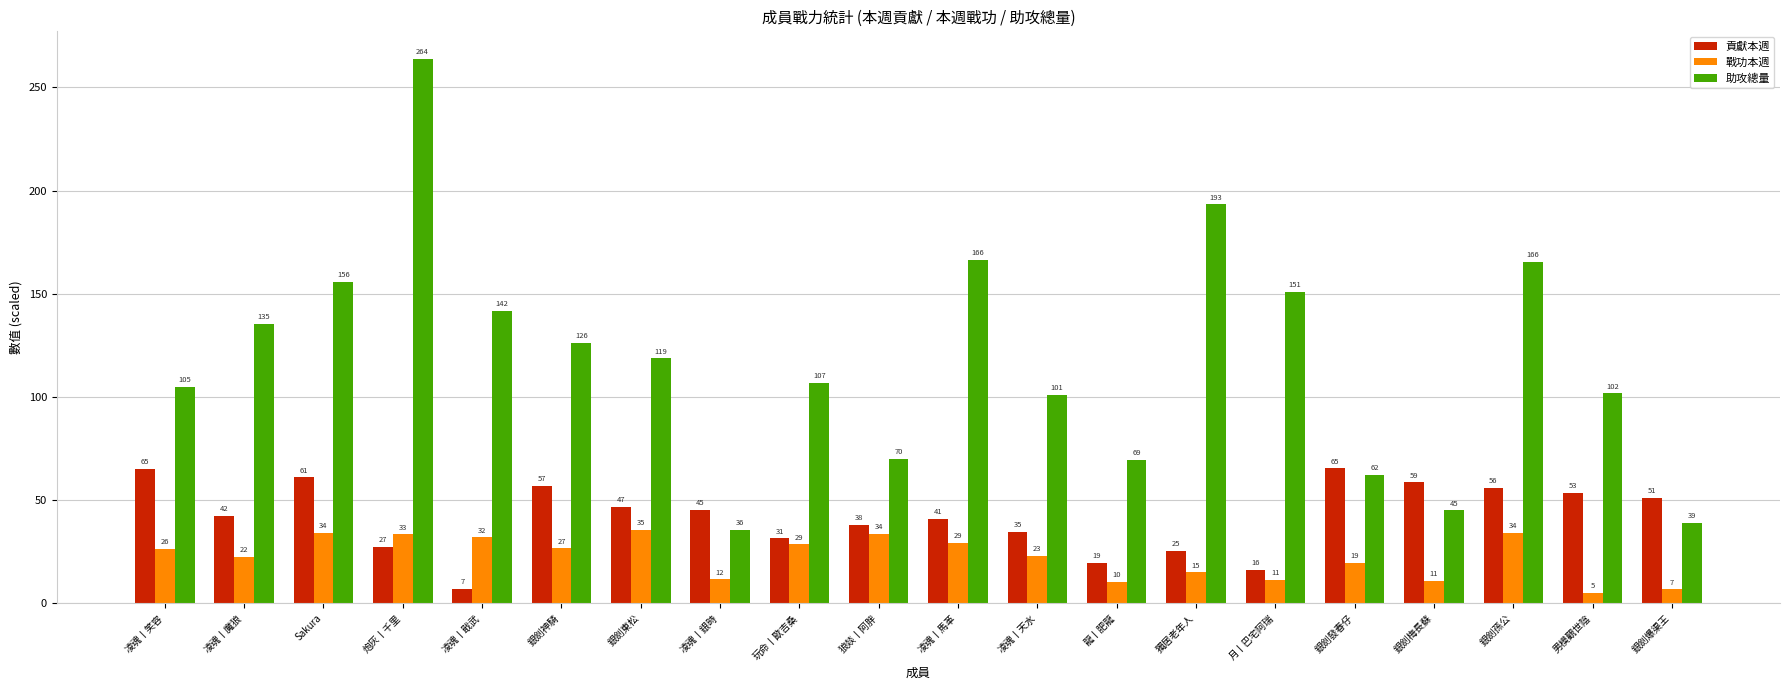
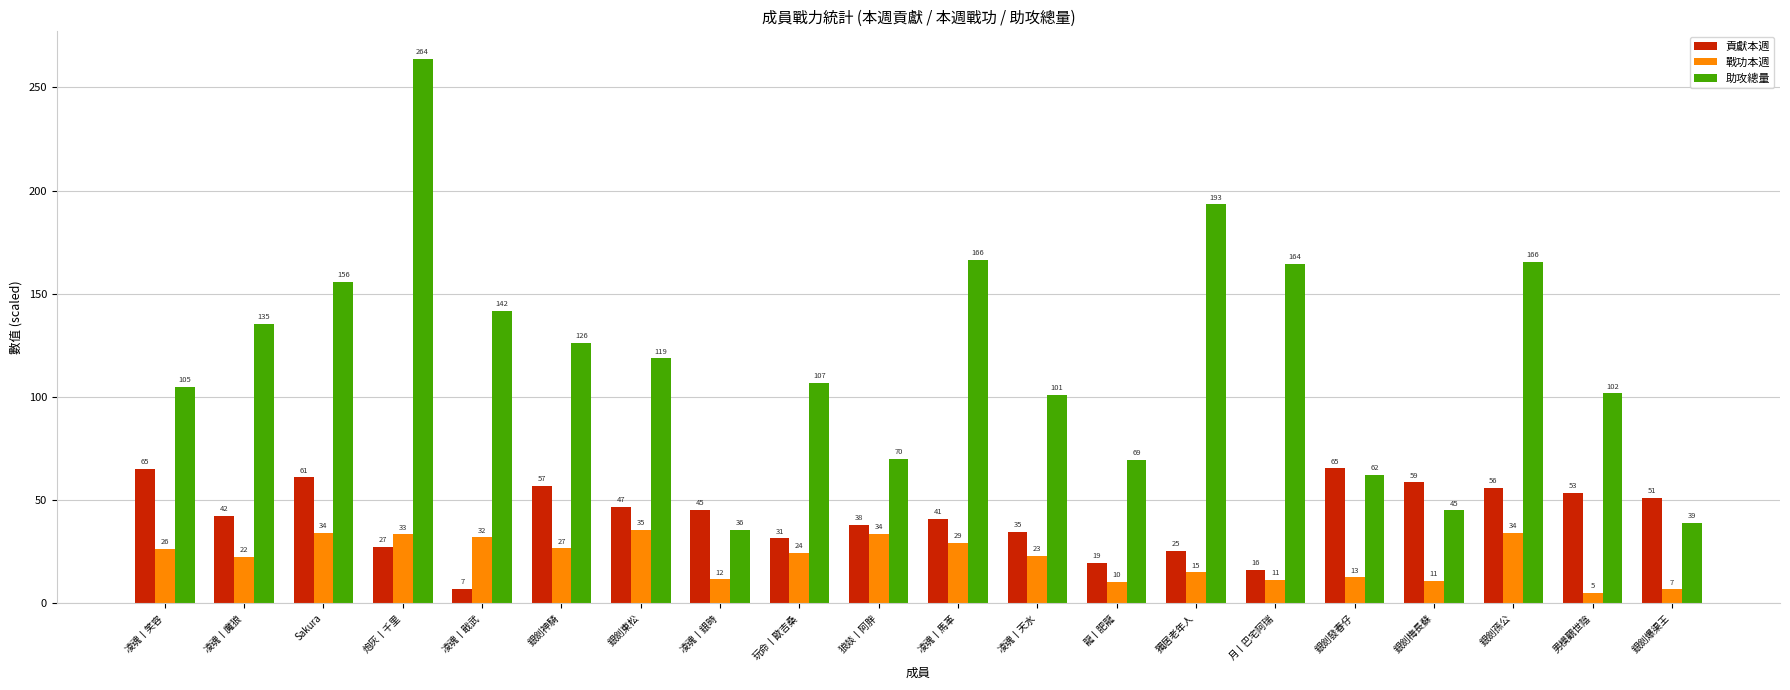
  {
    "貢獻本週": {
      "凌魂丨笑容": 65,
      "凌魂丨魔狼": 42,
      "Sakura": 61,
      "炮灰丨千里": 27,
      "凌魂丨戢武": 7,
      "銀劍神騎": 57,
      "銀劍東松": 47,
      "凌魂丨銀時": 45,
      "玩命丨歐吉桑": 31,
      "狼燚丨阿胖": 38,
      "凌魂丨馬革": 41,
      "凌魂丨天水": 35,
      "龍丨肥龍": 19,
      "獨居老年人": 25,
      "月丨巴宅阿瑞": 16,
      "銀劍發春仔": 65,
      "銀劍梅長蘇": 59,
      "銀劍孫公": 56,
      "男模觀世陰": 53,
      "銀劍爆渠王": 51
    },
    "戰功本週": {
      "凌魂丨笑容": 26,
      "凌魂丨魔狼": 22,
      "Sakura": 34,
      "炮灰丨千里": 33,
      "凌魂丨戢武": 32,
      "銀劍神騎": 27,
      "銀劍東松": 35,
      "凌魂丨銀時": 12,
-     "玩命丨歐吉桑": 29,
+     "玩命丨歐吉桑": 24,
      "狼燚丨阿胖": 34,
      "凌魂丨馬革": 29,
      "凌魂丨天水": 23,
      "龍丨肥龍": 10,
      "獨居老年人": 15,
      "月丨巴宅阿瑞": 11,
-     "銀劍發春仔": 19,
+     "銀劍發春仔": 13,
      "銀劍梅長蘇": 11,
      "銀劍孫公": 34,
      "男模觀世陰": 5,
      "銀劍爆渠王": 7
    },
    "助攻總量": {
      "凌魂丨笑容": 105,
      "凌魂丨魔狼": 135,
      "Sakura": 156,
      "炮灰丨千里": 264,
      "凌魂丨戢武": 142,
      "銀劍神騎": 126,
      "銀劍東松": 119,
      "凌魂丨銀時": 36,
      "玩命丨歐吉桑": 107,
      "狼燚丨阿胖": 70,
      "凌魂丨馬革": 166,
      "凌魂丨天水": 101,
      "龍丨肥龍": 69,
      "獨居老年人": 193,
-     "月丨巴宅阿瑞": 151,
+     "月丨巴宅阿瑞": 164,
      "銀劍發春仔": 62,
      "銀劍梅長蘇": 45,
      "銀劍孫公": 166,
      "男模觀世陰": 102,
      "銀劍爆渠王": 39
    }
  }
